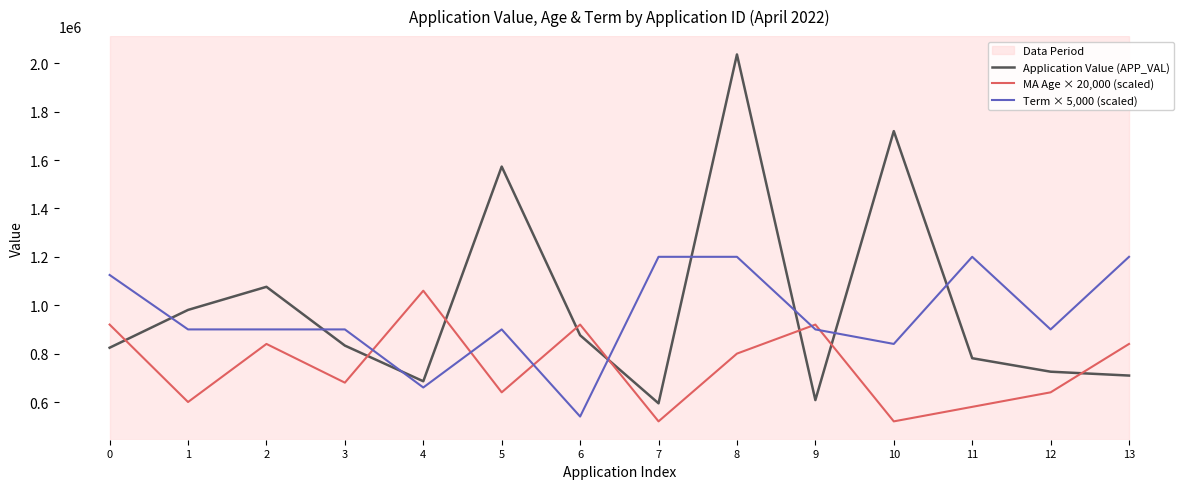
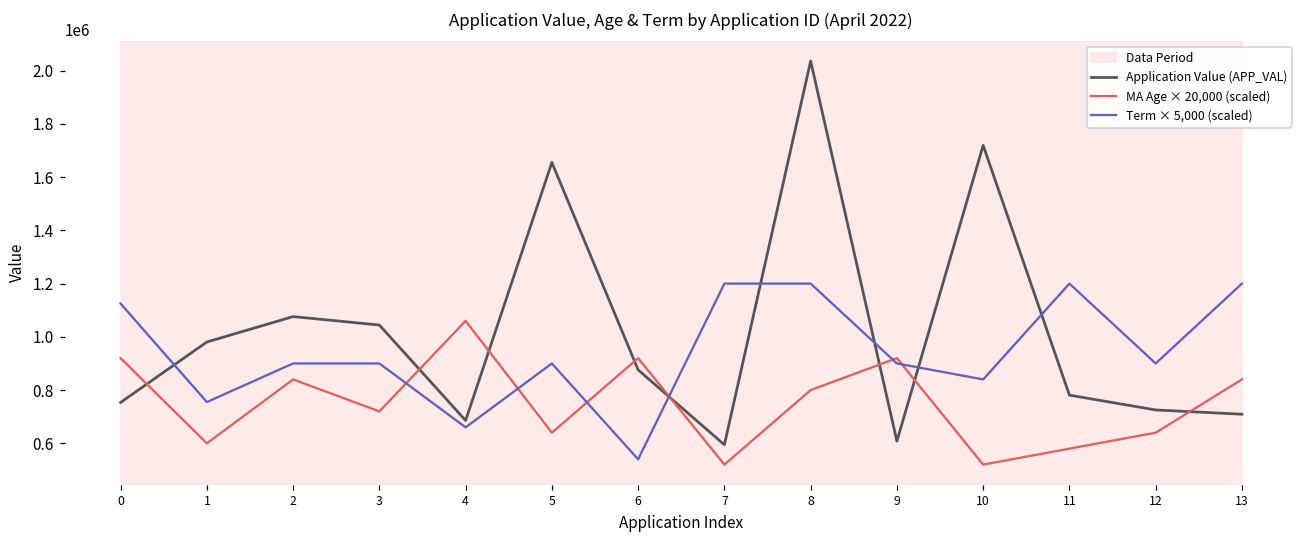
  {
    "Application Value (APP_VAL)": {
-     "0": 820000,
+     "0": 750000,
      "1": 980000,
      "2": 1080000,
-     "3": 830000,
+     "3": 1040000,
      "4": 690000,
-     "5": 1570000,
+     "5": 1660000,
      "6": 880000,
      "7": 590000,
      "8": 2040000,
      "9": 610000,
      "10": 1720000,
      "11": 780000,
      "12": 730000,
      "13": 710000
    },
    "MA Age × 20,000 (scaled)": {
      "0": 920000,
      "1": 600000,
      "2": 840000,
-     "3": 680000,
+     "3": 720000,
      "4": 1060000,
      "5": 640000,
      "6": 920000,
      "7": 520000,
      "8": 800000,
      "9": 920000,
      "10": 520000,
      "11": 580000,
      "12": 640000,
      "13": 840000
    },
    "Term × 5,000 (scaled)": {
      "0": 1130000,
-     "1": 900000,
+     "1": 760000,
      "2": 900000,
      "3": 900000,
      "4": 660000,
      "5": 900000,
      "6": 540000,
      "7": 1200000,
      "8": 1200000,
      "9": 900000,
      "10": 840000,
      "11": 1200000,
      "12": 900000,
      "13": 1200000
    }
  }
